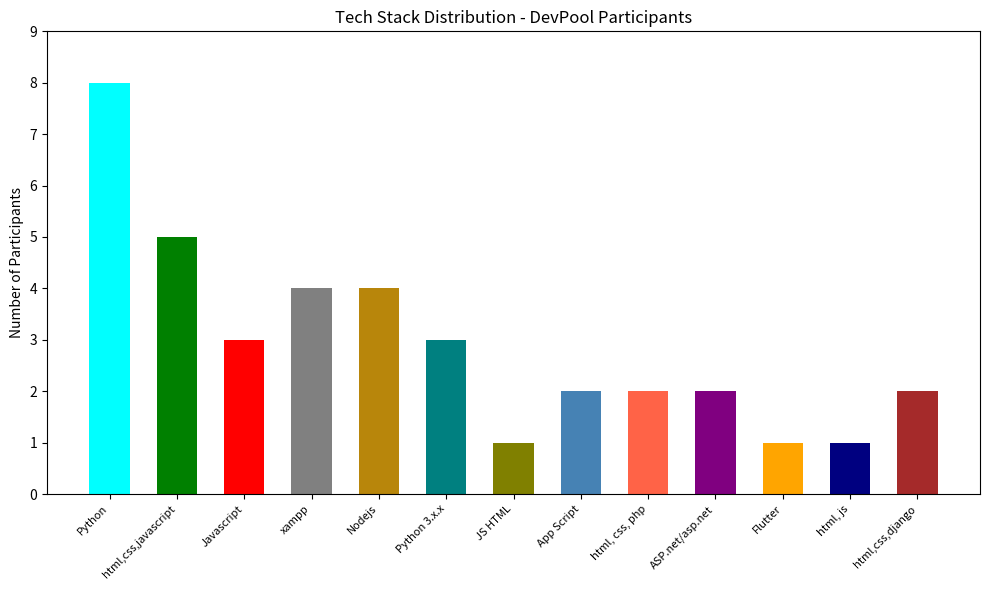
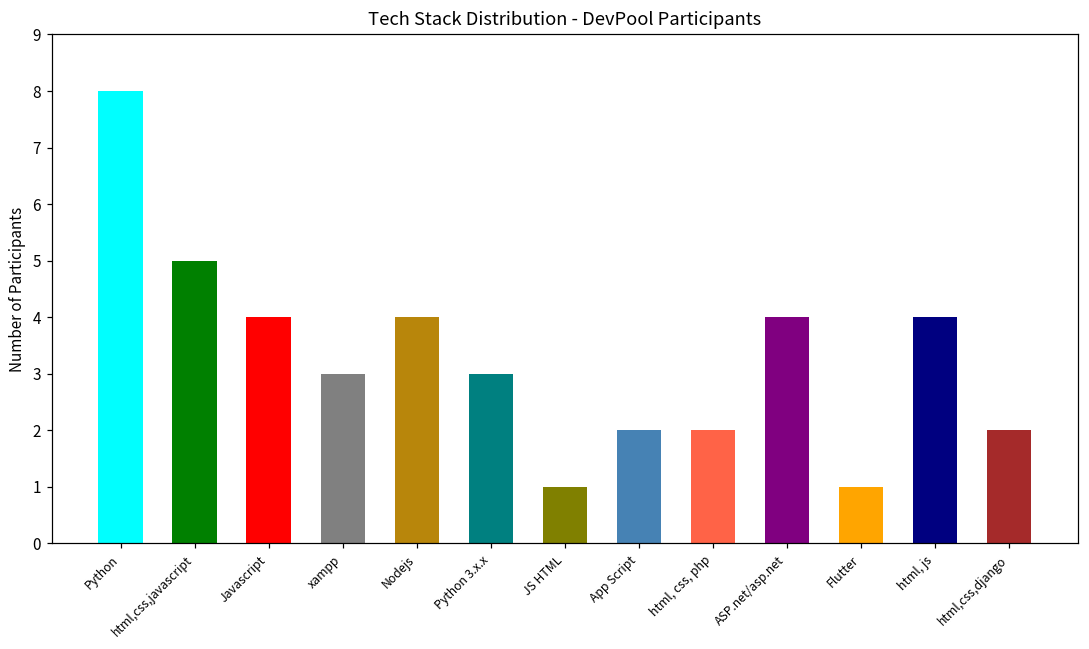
  {
    "Python": 8,
    "html,css,javascript": 5,
-   "Javascript": 3,
-   "xampp": 4,
+   "Javascript": 4,
+   "xampp": 3,
    "Nodejs": 4,
    "Python 3.x.x": 3,
    "JS HTML": 1,
    "App Script": 2,
    "html, css, php": 2,
-   "ASP.net/asp.net": 2,
+   "ASP.net/asp.net": 4,
    "Flutter": 1,
-   "html, js": 1,
+   "html, js": 4,
    "html,css,django": 2
  }
